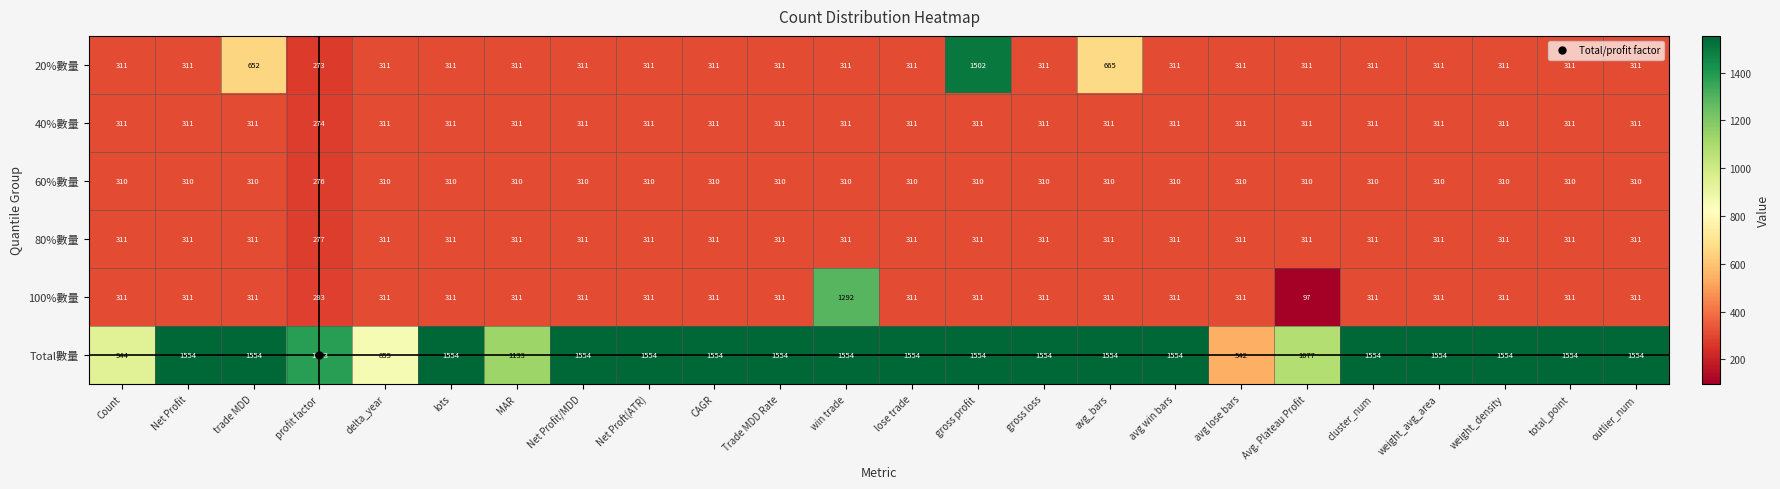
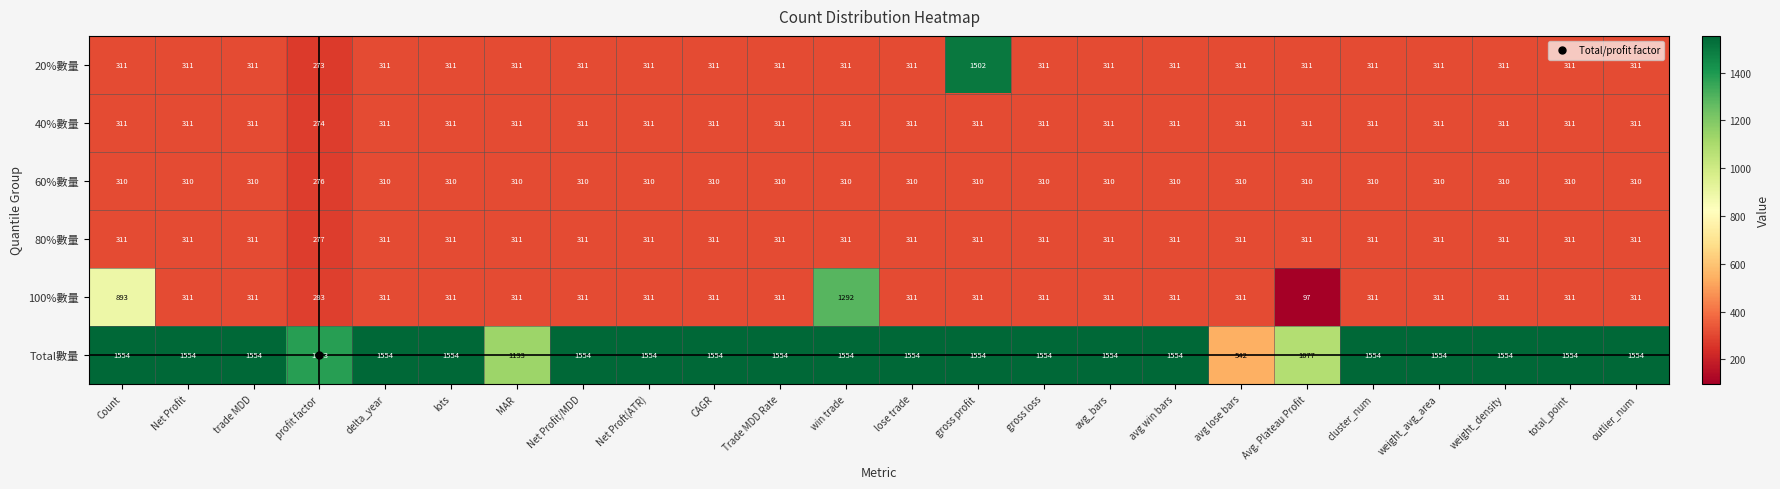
  {
    "20%數量": {
      "Count": 311,
      "Net Profit": 311,
-     "trade MDD": 652,
+     "trade MDD": 311,
      "profit factor": 273,
      "delta_year": 311,
      "lots": 311,
      "MAR": 311,
      "Net Profit/MDD": 311,
      "Net Proft(ATR)": 311,
      "CAGR": 311,
      "Trade MDD Rate": 311,
      "win trade": 311,
      "lose trade": 311,
      "gross profit": 1502,
      "gross loss": 311,
-     "avg_bars": 665,
+     "avg_bars": 311,
      "avg win bars": 311,
      "avg lose bars": 311,
      "Avg. Plateau Profit": 311,
      "cluster_num": 311,
      "weight_avg_area": 311,
      "weight_density": 311,
      "total_point": 311,
      "outlier_num": 311
    },
    "40%數量": {
      "Count": 311,
      "Net Profit": 311,
      "trade MDD": 311,
      "profit factor": 274,
      "delta_year": 311,
      "lots": 311,
      "MAR": 311,
      "Net Profit/MDD": 311,
      "Net Proft(ATR)": 311,
      "CAGR": 311,
      "Trade MDD Rate": 311,
      "win trade": 311,
      "lose trade": 311,
      "gross profit": 311,
      "gross loss": 311,
      "avg_bars": 311,
      "avg win bars": 311,
      "avg lose bars": 311,
      "Avg. Plateau Profit": 311,
      "cluster_num": 311,
      "weight_avg_area": 311,
      "weight_density": 311,
      "total_point": 311,
      "outlier_num": 311
    },
    "60%數量": {
      "Count": 310,
      "Net Profit": 310,
      "trade MDD": 310,
      "profit factor": 276,
      "delta_year": 310,
      "lots": 310,
      "MAR": 310,
      "Net Profit/MDD": 310,
      "Net Proft(ATR)": 310,
      "CAGR": 310,
      "Trade MDD Rate": 310,
      "win trade": 310,
      "lose trade": 310,
      "gross profit": 310,
      "gross loss": 310,
      "avg_bars": 310,
      "avg win bars": 310,
      "avg lose bars": 310,
      "Avg. Plateau Profit": 310,
      "cluster_num": 310,
      "weight_avg_area": 310,
      "weight_density": 310,
      "total_point": 310,
      "outlier_num": 310
    },
    "80%數量": {
      "Count": 311,
      "Net Profit": 311,
      "trade MDD": 311,
      "profit factor": 277,
      "delta_year": 311,
      "lots": 311,
      "MAR": 311,
      "Net Profit/MDD": 311,
      "Net Proft(ATR)": 311,
      "CAGR": 311,
      "Trade MDD Rate": 311,
      "win trade": 311,
      "lose trade": 311,
      "gross profit": 311,
      "gross loss": 311,
      "avg_bars": 311,
      "avg win bars": 311,
      "avg lose bars": 311,
      "Avg. Plateau Profit": 311,
      "cluster_num": 311,
      "weight_avg_area": 311,
      "weight_density": 311,
      "total_point": 311,
      "outlier_num": 311
    },
    "100%數量": {
-     "Count": 311,
+     "Count": 893,
      "Net Profit": 311,
      "trade MDD": 311,
      "profit factor": 283,
      "delta_year": 311,
      "lots": 311,
      "MAR": 311,
      "Net Profit/MDD": 311,
      "Net Proft(ATR)": 311,
      "CAGR": 311,
      "Trade MDD Rate": 311,
      "win trade": 1292,
      "lose trade": 311,
      "gross profit": 311,
      "gross loss": 311,
      "avg_bars": 311,
      "avg win bars": 311,
      "avg lose bars": 311,
      "Avg. Plateau Profit": 97,
      "cluster_num": 311,
      "weight_avg_area": 311,
      "weight_density": 311,
      "total_point": 311,
      "outlier_num": 311
    },
    "Total數量": {
-     "Count": 944,
+     "Count": 1554,
      "Net Profit": 1554,
      "trade MDD": 1554,
-     "delta_year": 855,
+     "delta_year": 1554,
      "lots": 1554,
      "MAR": 1133,
      "Net Profit/MDD": 1554,
      "Net Proft(ATR)": 1554,
      "CAGR": 1554,
      "Trade MDD Rate": 1554,
      "win trade": 1554,
      "lose trade": 1554,
      "gross profit": 1554,
      "gross loss": 1554,
      "avg_bars": 1554,
      "avg win bars": 1554,
      "avg lose bars": 542,
      "Avg. Plateau Profit": 1077,
      "cluster_num": 1554,
      "weight_avg_area": 1554,
      "weight_density": 1554,
      "total_point": 1554,
      "outlier_num": 1554
    }
  }
